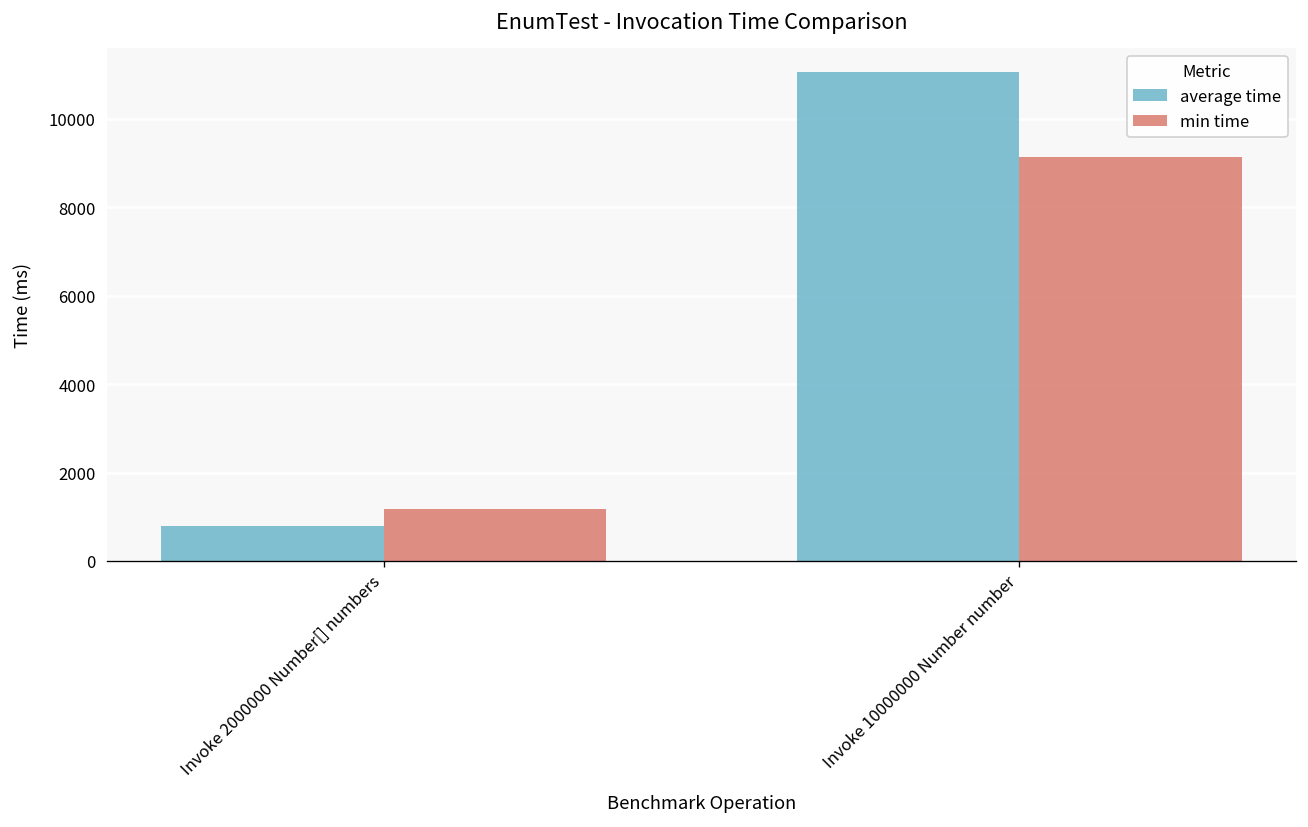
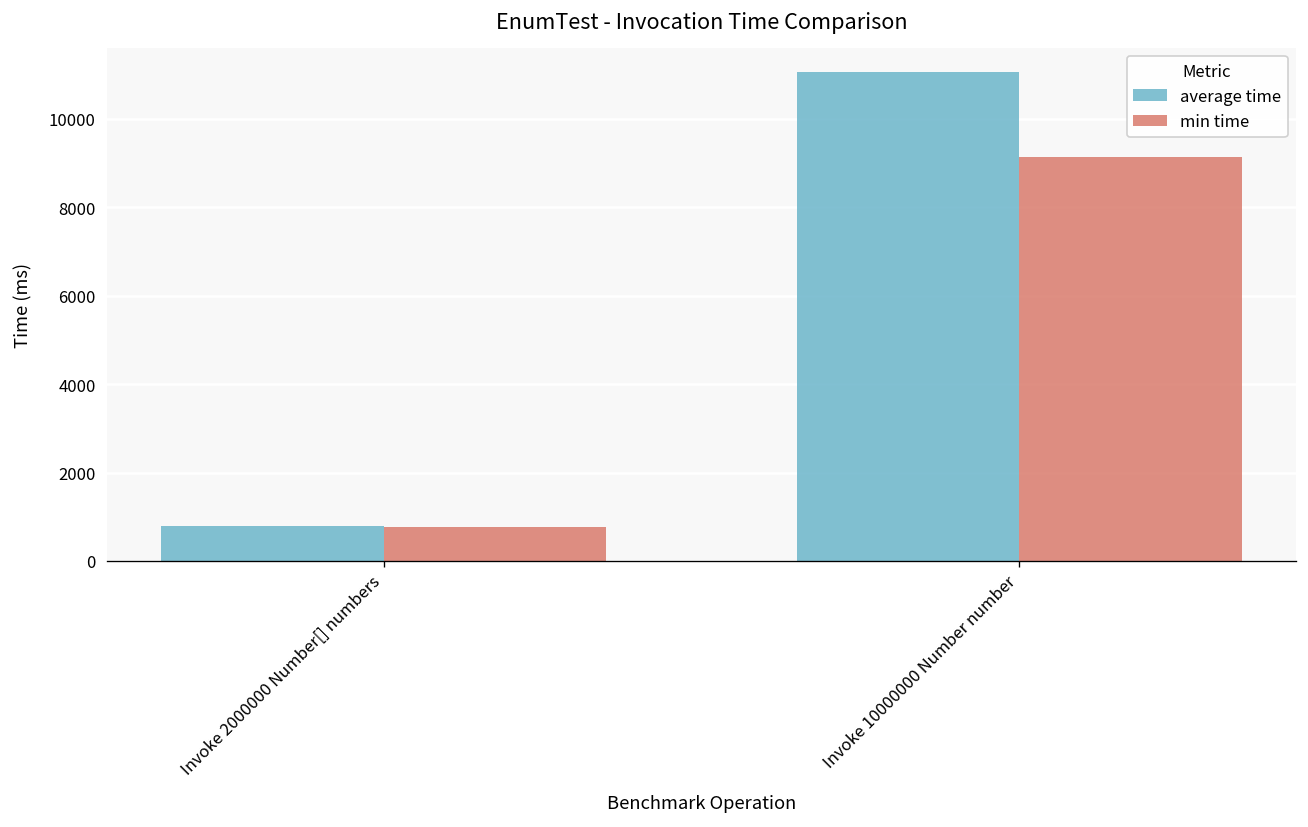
  {
    "average time": {
      "Invoke 2000000 Number[] numbers": 800,
      "Invoke 10000000 Number number": 11100
    },
    "min time": {
-     "Invoke 2000000 Number[] numbers": 1200,
+     "Invoke 2000000 Number[] numbers": 800,
      "Invoke 10000000 Number number": 9100
    }
  }
